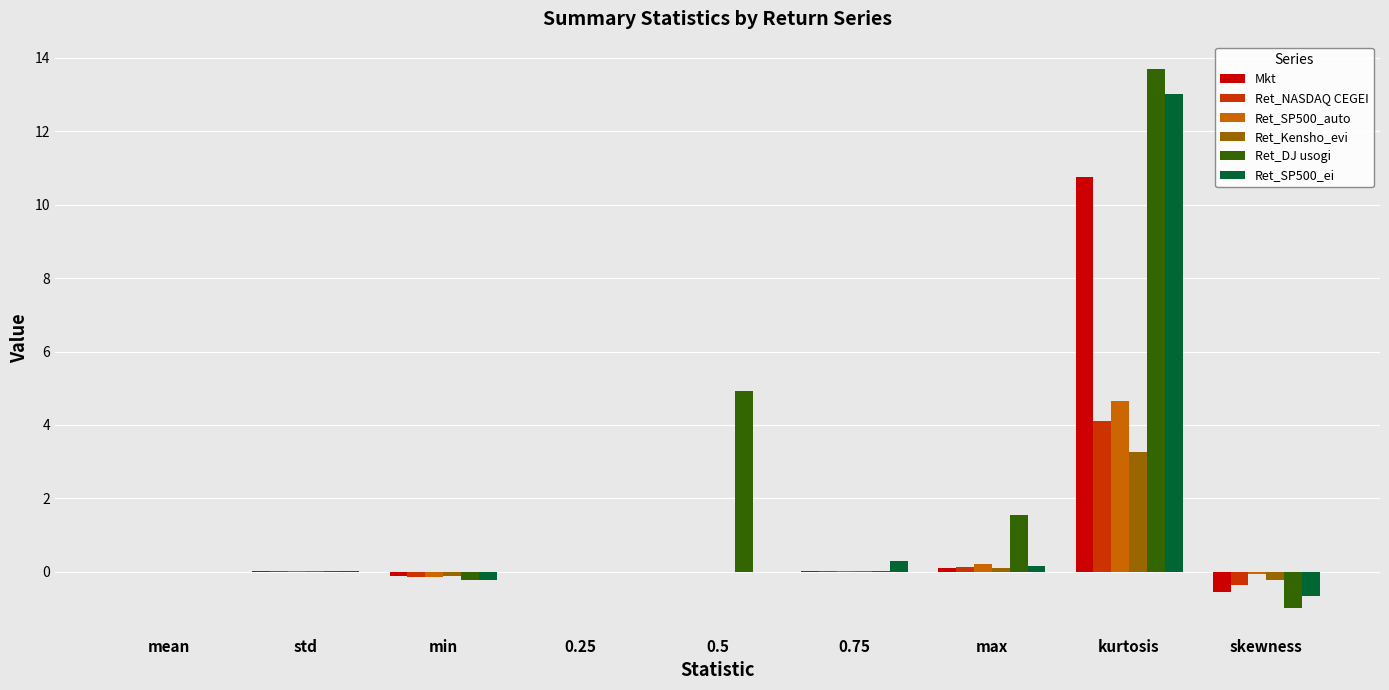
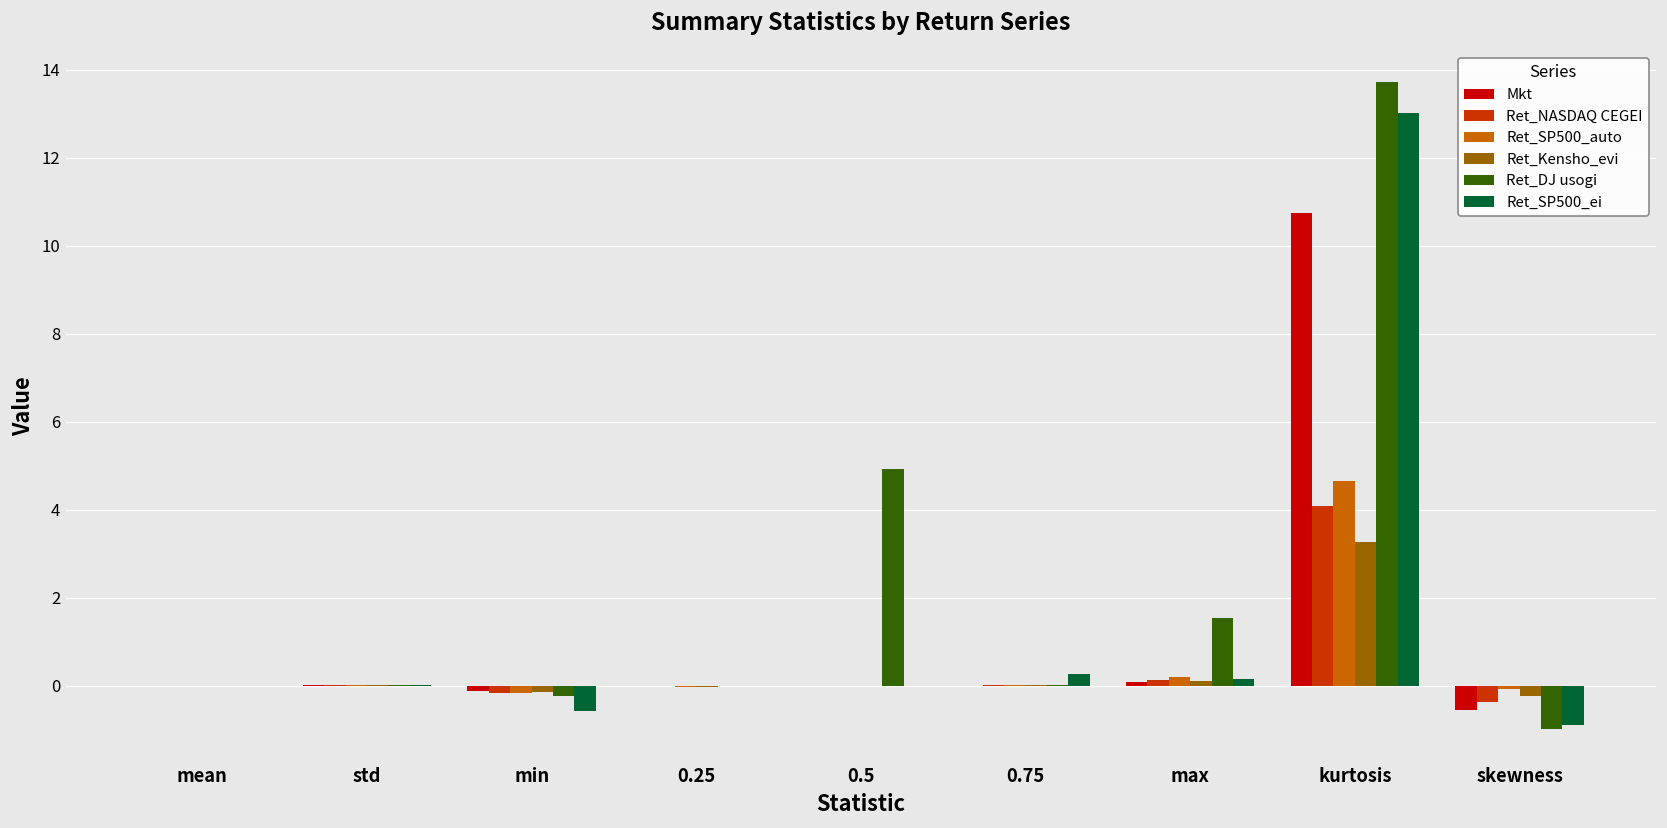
  {
    "Ret_DJ usogi": {
      "min": -0.2,
      "0.5": 4.9,
      "max": 1.5,
      "kurtosis": 13.7,
      "skewness": -1.0
    },
    "Ret_SP500_ei": {
-     "min": -0.2,
+     "min": -0.6,
      "0.75": 0.3,
      "max": 0.2,
      "kurtosis": 13.0,
-     "skewness": -0.7
+     "skewness": -0.9
    }
  }
